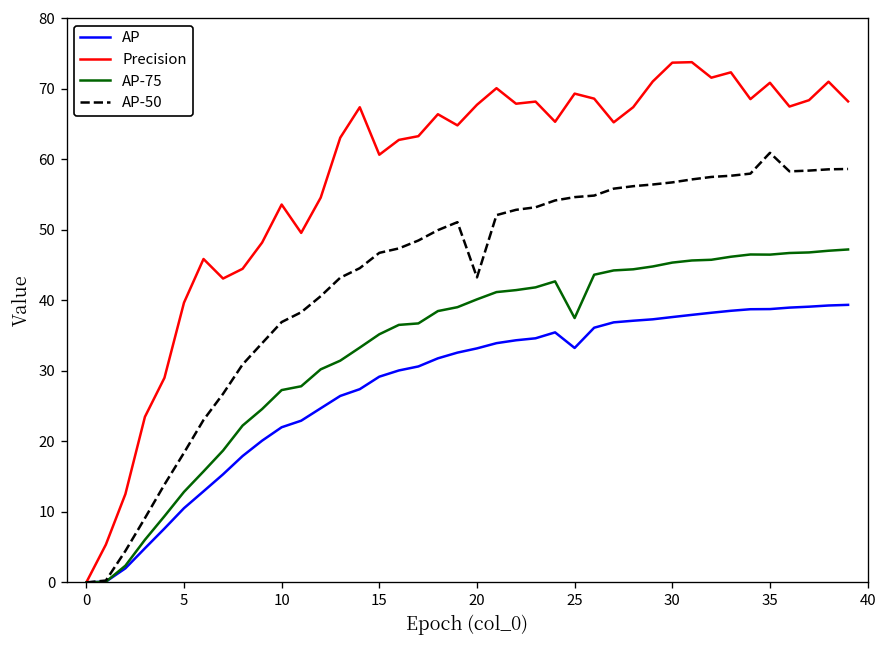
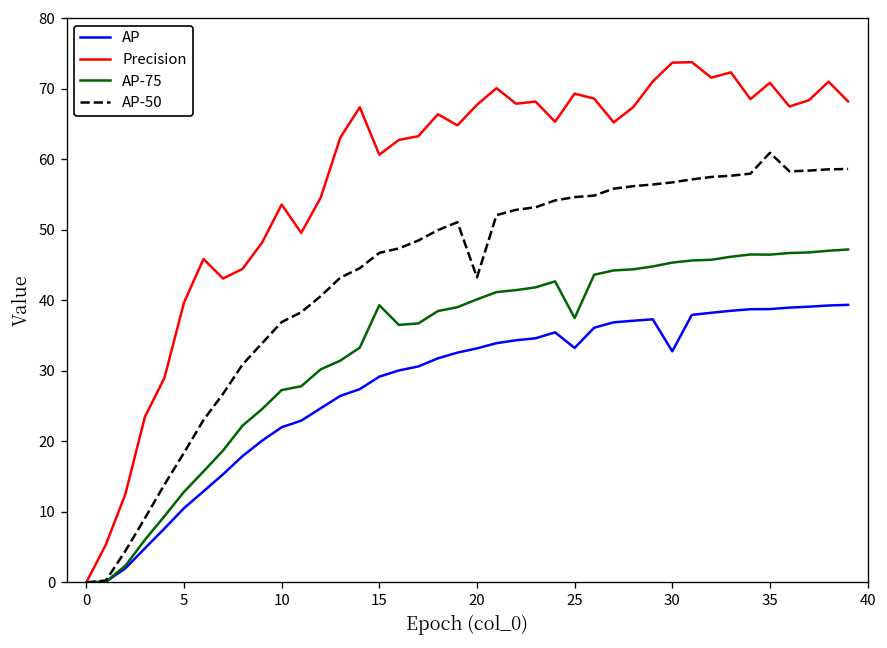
  {
    "AP": {
      "5": 11,
      "10": 22,
      "15": 29,
      "20": 33,
      "25": 33,
-     "30": 38,
+     "30": 33,
      "35": 39
    },
    "Precision": {
      "5": 40,
      "10": 54,
      "15": 61,
      "20": 68,
      "25": 69,
      "30": 74,
      "35": 71
    },
    "AP-75": {
      "5": 13,
      "10": 27,
-     "15": 35,
+     "15": 39,
      "20": 40,
      "25": 37,
      "30": 45,
      "35": 46
    },
    "AP-50": {
      "5": 18,
      "10": 37,
      "15": 47,
      "20": 43,
      "25": 55,
      "30": 57,
      "35": 61
    }
  }
